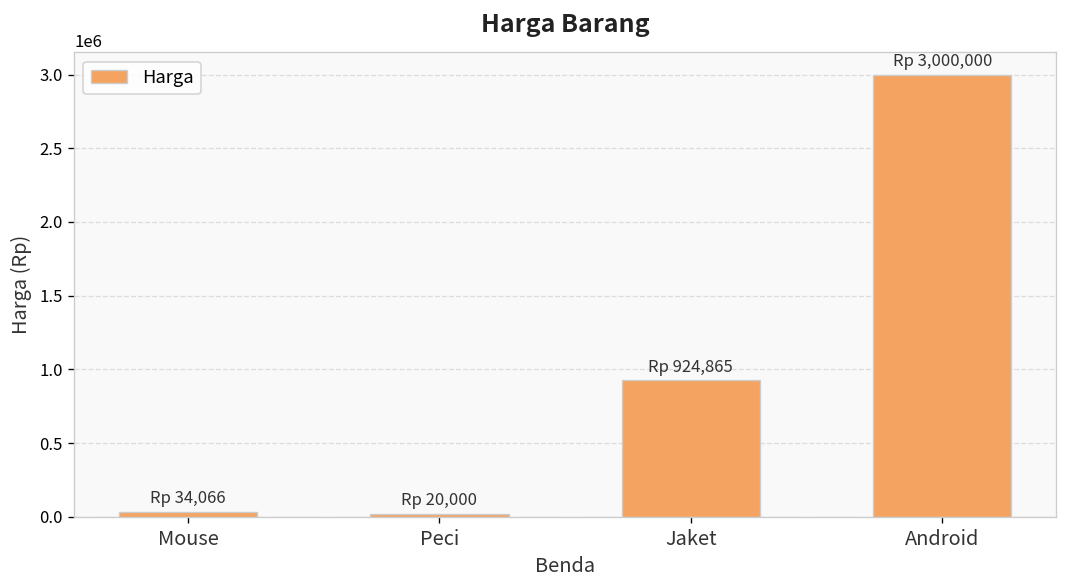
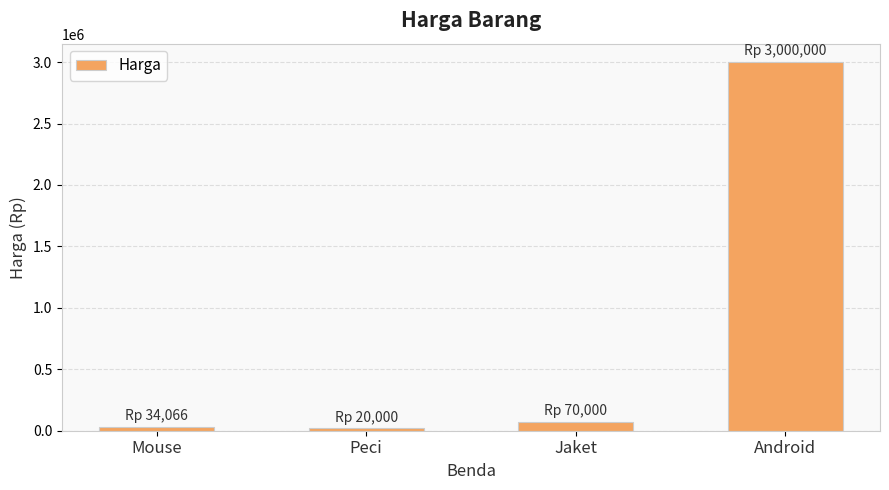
  {
    "Mouse": "34,066",
    "Peci": "20,000",
-   "Jaket": "924,865",
+   "Jaket": "70,000",
    "Android": "3,000,000"
  }
